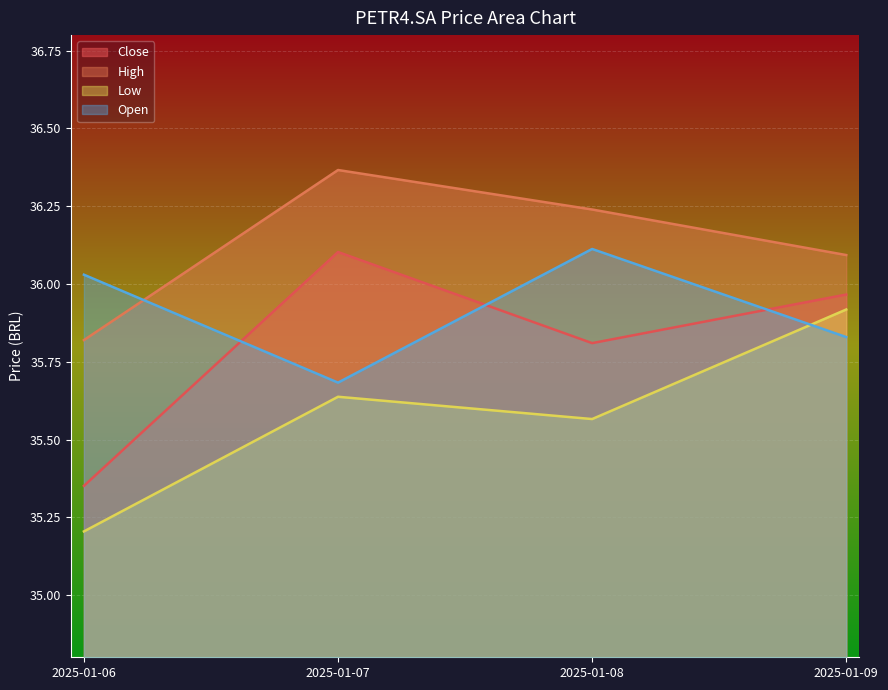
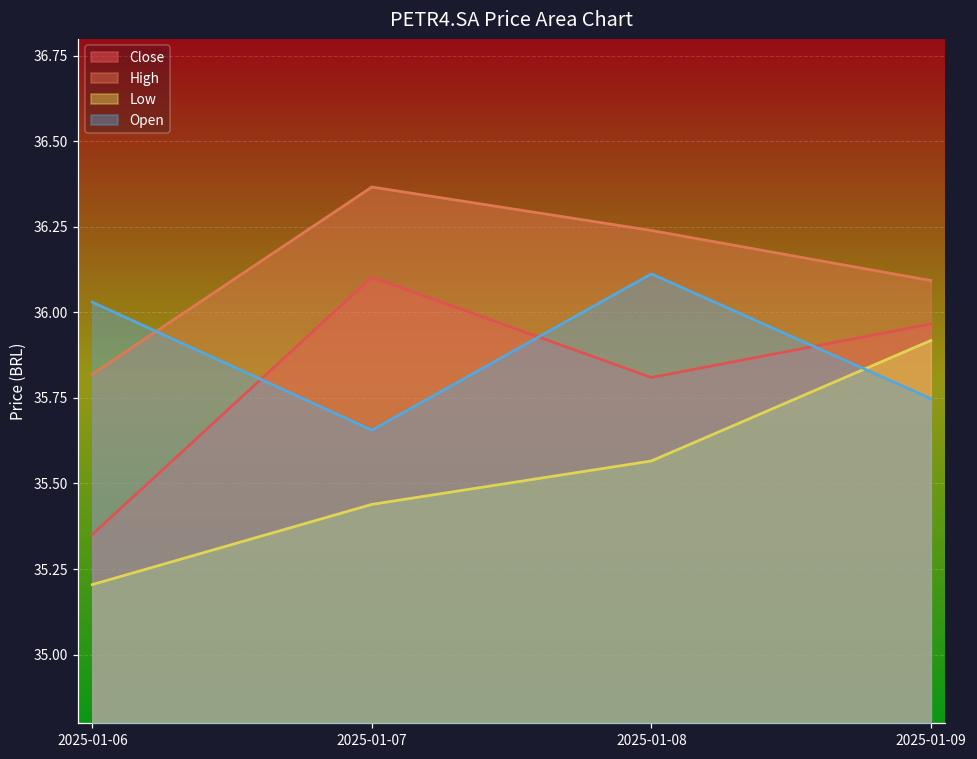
  {
    "Low": {
      "2025-01-06": 35.20,
-     "2025-01-07": 35.64,
+     "2025-01-07": 35.44,
      "2025-01-08": 35.57,
      "2025-01-09": 35.92
    },
    "Open": {
      "2025-01-06": 36.03,
-     "2025-01-07": 35.68,
+     "2025-01-07": 35.66,
      "2025-01-08": 36.11,
-     "2025-01-09": 35.83
+     "2025-01-09": 35.75
    }
  }
